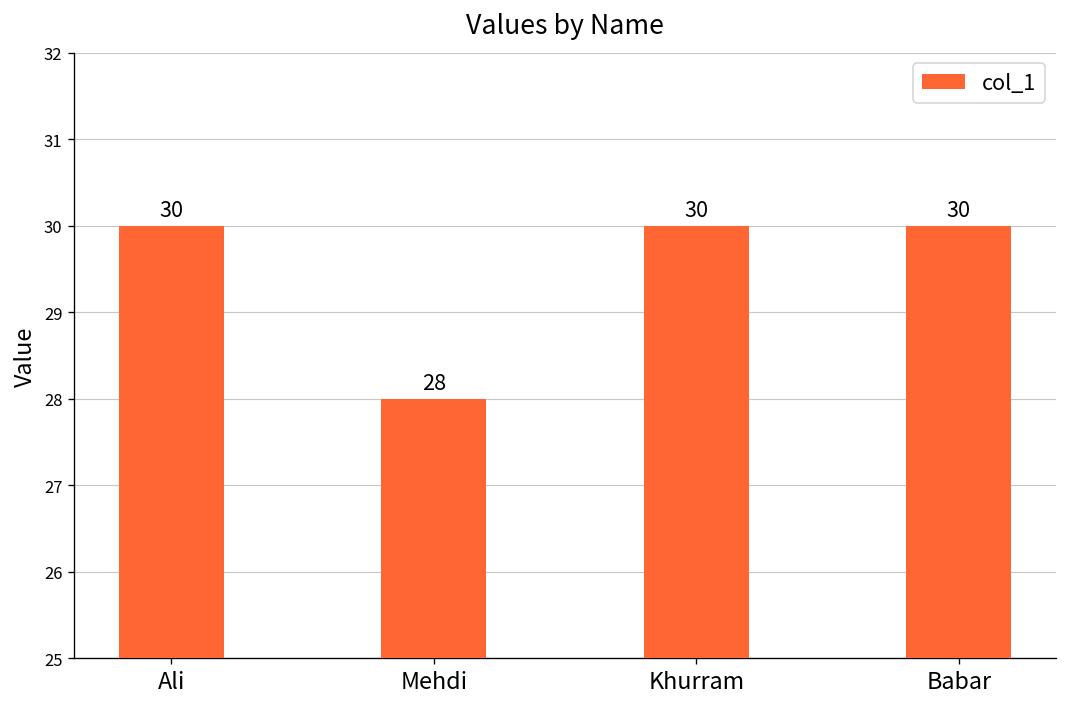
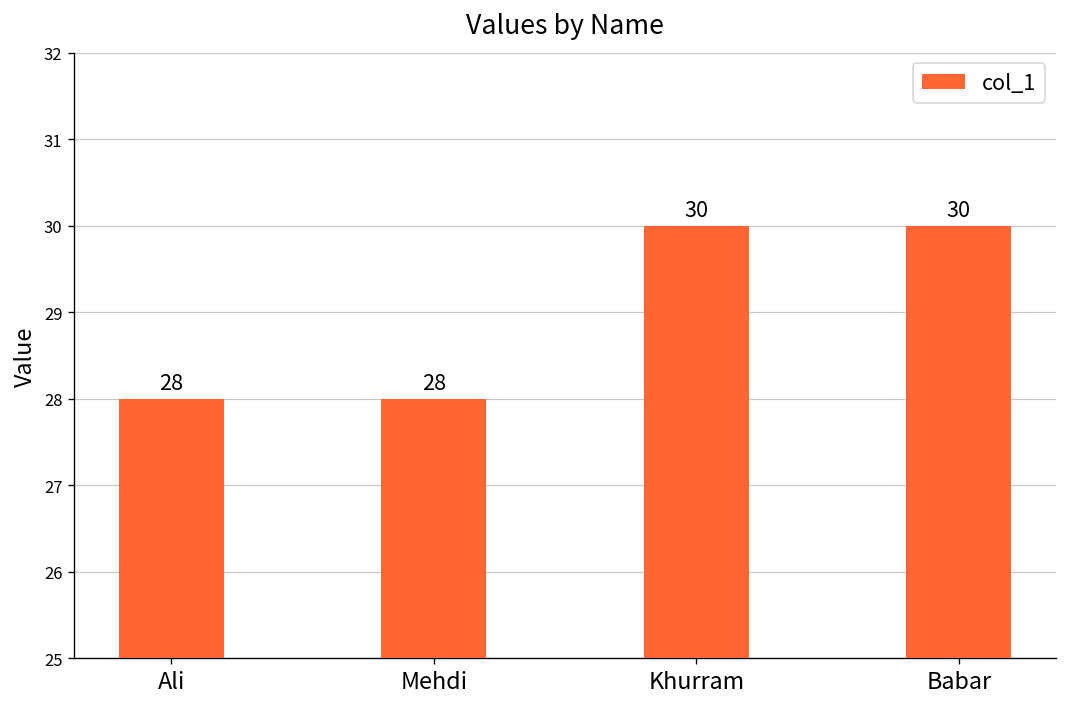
  {
-   "Ali": 30,
+   "Ali": 28,
    "Mehdi": 28,
    "Khurram": 30,
    "Babar": 30
  }
